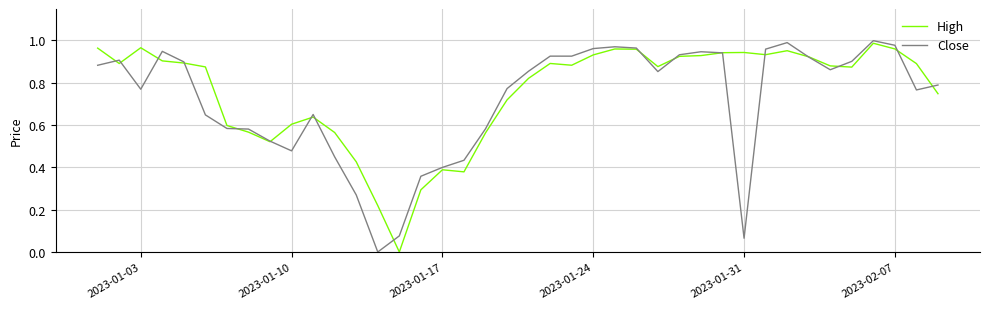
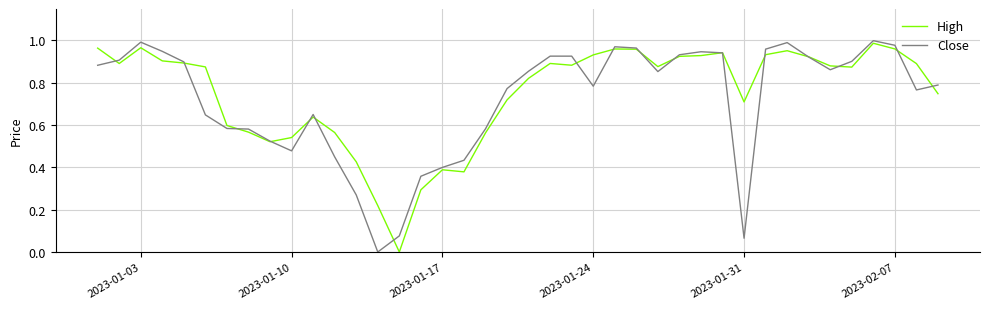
  {
    "High": {
      "2023-01-03": 0.96,
-     "2023-01-10": 0.60,
+     "2023-01-10": 0.54,
      "2023-01-24": 0.93,
-     "2023-01-31": 0.94,
+     "2023-01-31": 0.71,
      "2023-02-07": 0.96
    },
    "Close": {
-     "2023-01-03": 0.77,
+     "2023-01-03": 0.99,
      "2023-01-10": 0.48,
-     "2023-01-24": 0.96,
+     "2023-01-24": 0.78,
      "2023-01-31": 0.06,
      "2023-02-07": 0.98
    }
  }
